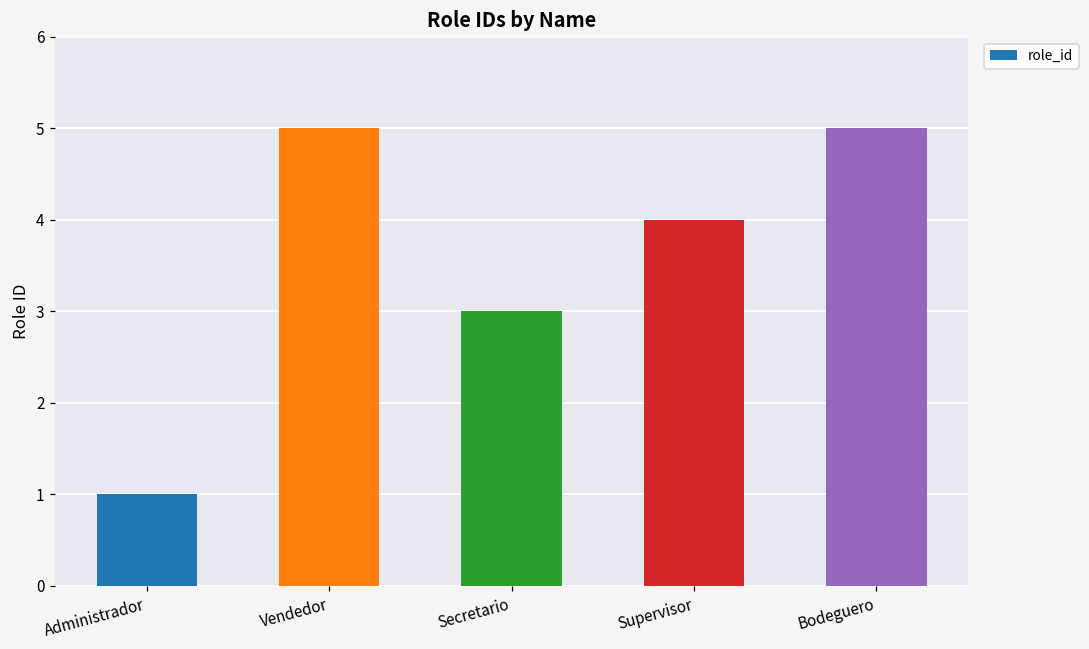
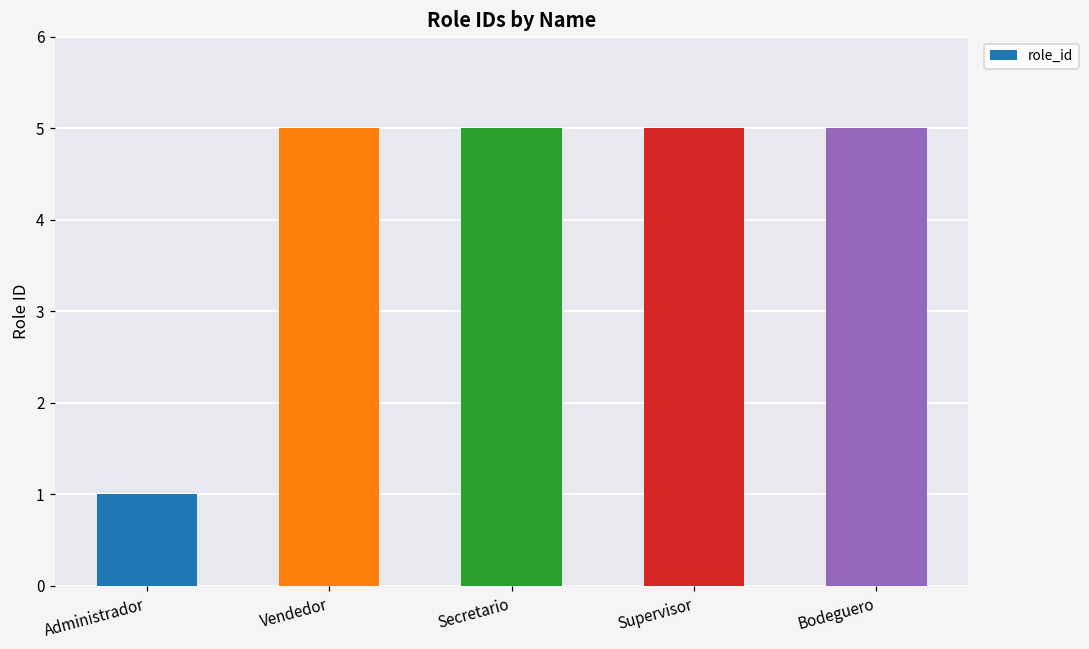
  {
    "Administrador": 1,
    "Vendedor": 5,
-   "Secretario": 3,
-   "Supervisor": 4,
+   "Secretario": 5,
+   "Supervisor": 5,
    "Bodeguero": 5
  }
